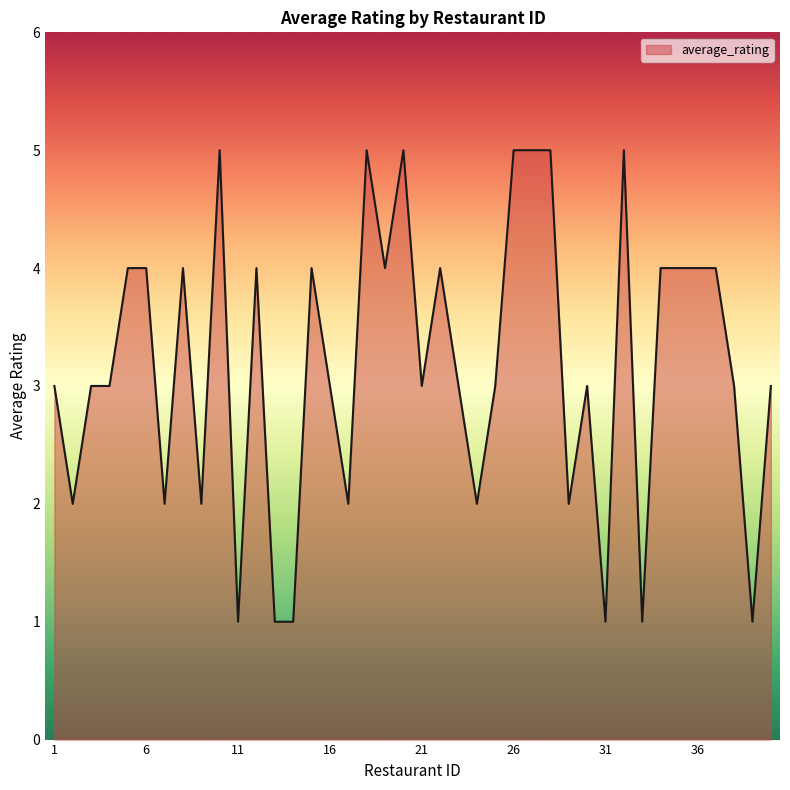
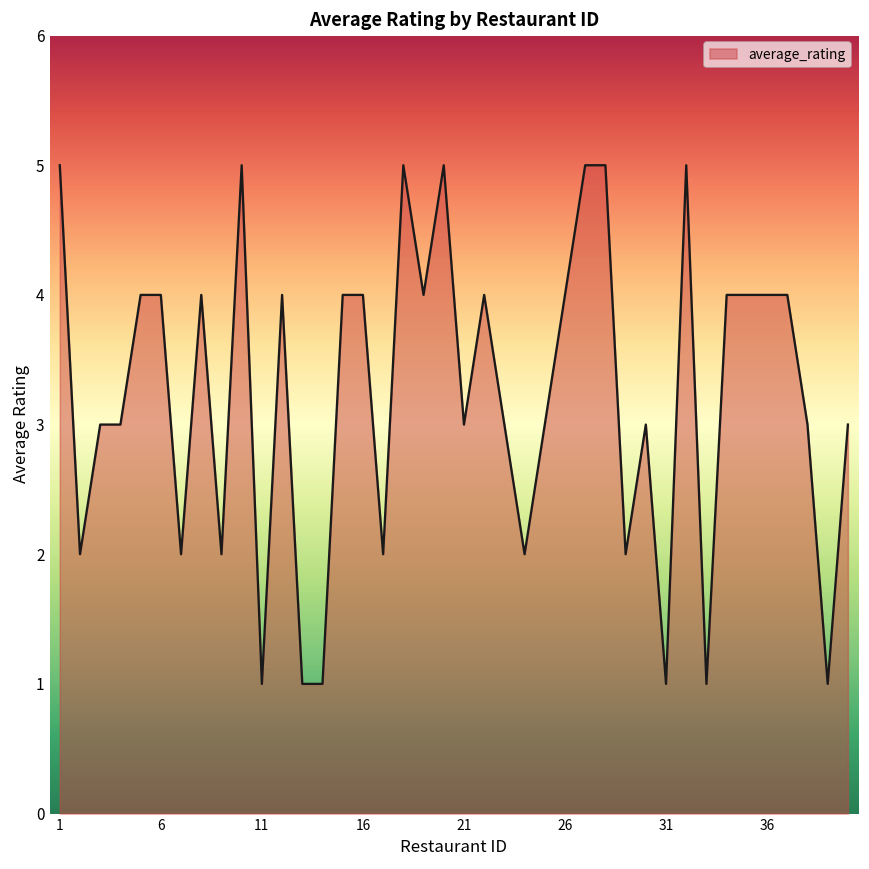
  {
-   "1": 3,
+   "1": 5,
    "6": 4,
    "11": 1,
-   "16": 3,
+   "16": 4,
    "21": 3,
-   "26": 5,
+   "26": 4,
    "31": 1,
    "36": 4
  }
